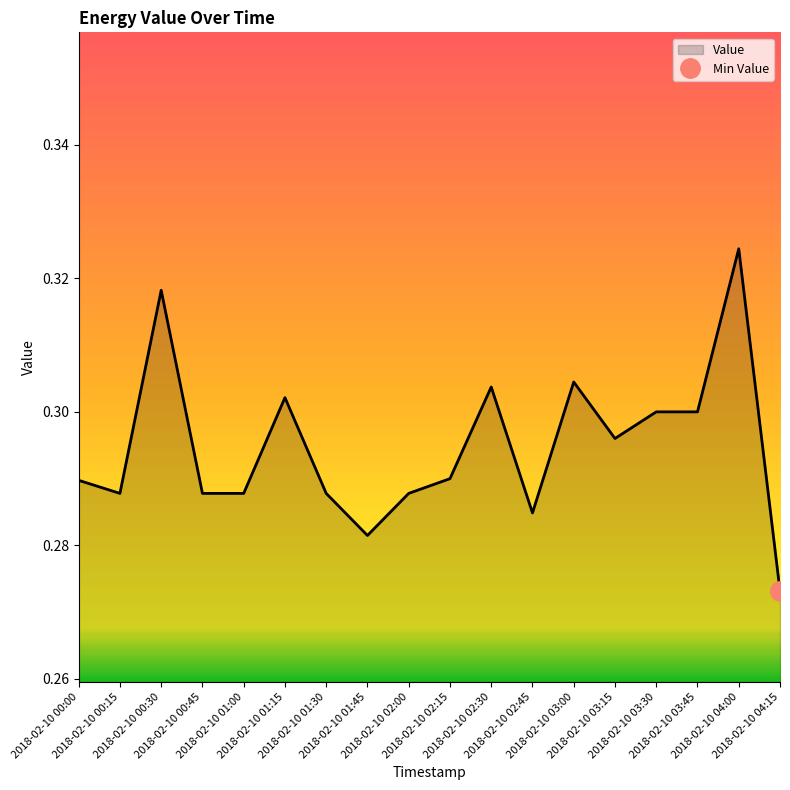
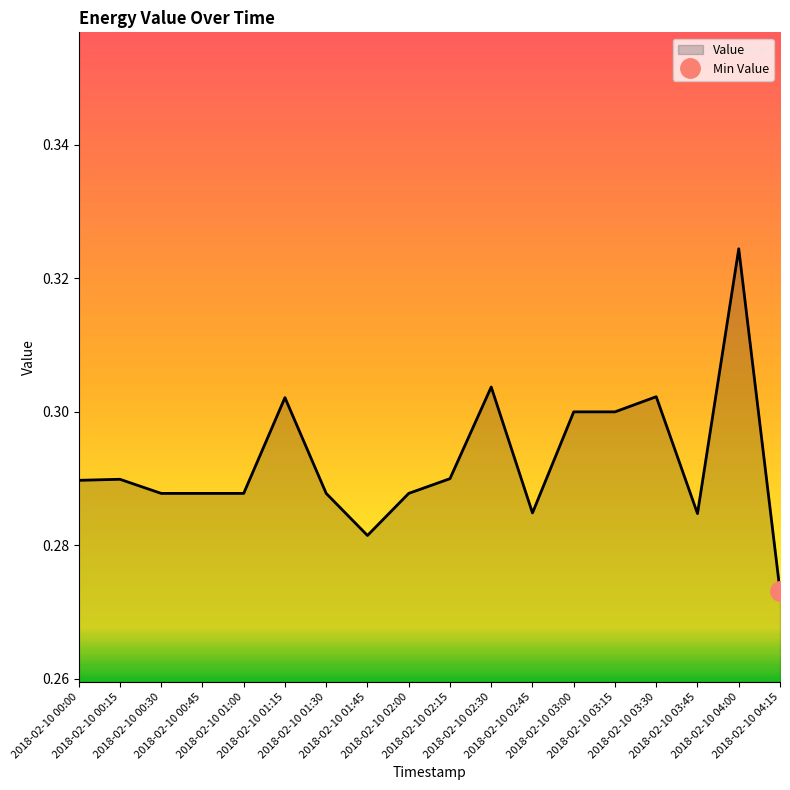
  {
    "Value": {
      "2018-02-10 00:00": 0.290,
-     "2018-02-10 00:15": 0.288,
-     "2018-02-10 00:30": 0.318,
+     "2018-02-10 00:15": 0.290,
+     "2018-02-10 00:30": 0.288,
      "2018-02-10 00:45": 0.288,
      "2018-02-10 01:00": 0.288,
      "2018-02-10 01:15": 0.302,
      "2018-02-10 01:30": 0.288,
      "2018-02-10 01:45": 0.281,
      "2018-02-10 02:00": 0.288,
      "2018-02-10 02:15": 0.290,
      "2018-02-10 02:30": 0.304,
      "2018-02-10 02:45": 0.285,
-     "2018-02-10 03:00": 0.304,
-     "2018-02-10 03:15": 0.296,
-     "2018-02-10 03:30": 0.300,
-     "2018-02-10 03:45": 0.300,
+     "2018-02-10 03:00": 0.300,
+     "2018-02-10 03:15": 0.300,
+     "2018-02-10 03:30": 0.302,
+     "2018-02-10 03:45": 0.285,
      "2018-02-10 04:00": 0.324
    }
  }
